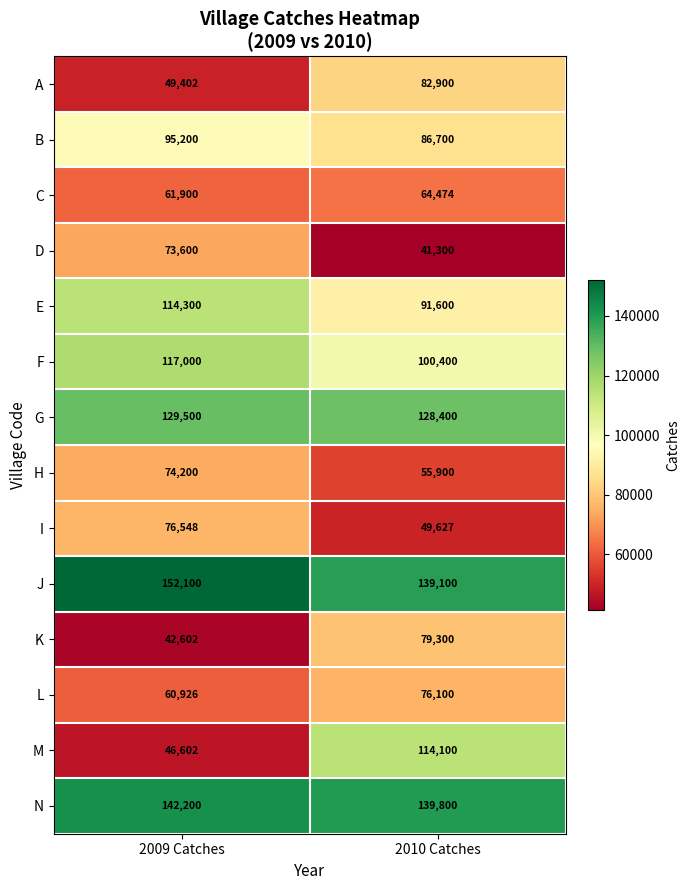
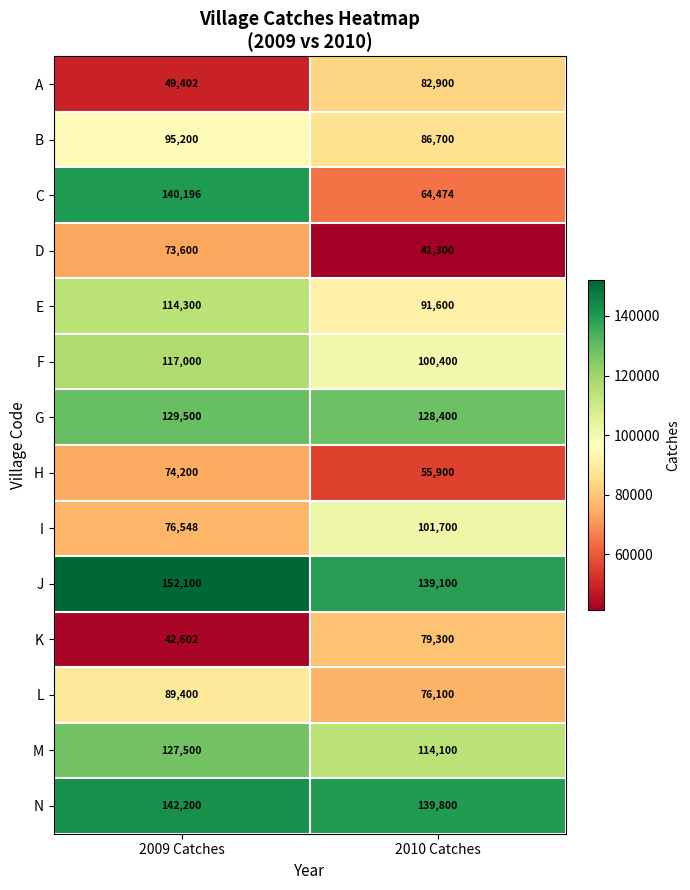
  {
    "A": {
      "2009 Catches": "49,402",
      "2010 Catches": "82,900"
    },
    "B": {
      "2009 Catches": "95,200",
      "2010 Catches": "86,700"
    },
    "C": {
-     "2009 Catches": "61,900",
+     "2009 Catches": "140,196",
      "2010 Catches": "64,474"
    },
    "D": {
      "2009 Catches": "73,600",
      "2010 Catches": "41,300"
    },
    "E": {
      "2009 Catches": "114,300",
      "2010 Catches": "91,600"
    },
    "F": {
      "2009 Catches": "117,000",
      "2010 Catches": "100,400"
    },
    "G": {
      "2009 Catches": "129,500",
      "2010 Catches": "128,400"
    },
    "H": {
      "2009 Catches": "74,200",
      "2010 Catches": "55,900"
    },
    "I": {
      "2009 Catches": "76,548",
-     "2010 Catches": "49,627"
+     "2010 Catches": "101,700"
    },
    "J": {
      "2009 Catches": "152,100",
      "2010 Catches": "139,100"
    },
    "K": {
      "2009 Catches": "42,602",
      "2010 Catches": "79,300"
    },
    "L": {
-     "2009 Catches": "60,926",
+     "2009 Catches": "89,400",
      "2010 Catches": "76,100"
    },
    "M": {
-     "2009 Catches": "46,602",
+     "2009 Catches": "127,500",
      "2010 Catches": "114,100"
    },
    "N": {
      "2009 Catches": "142,200",
      "2010 Catches": "139,800"
    }
  }
